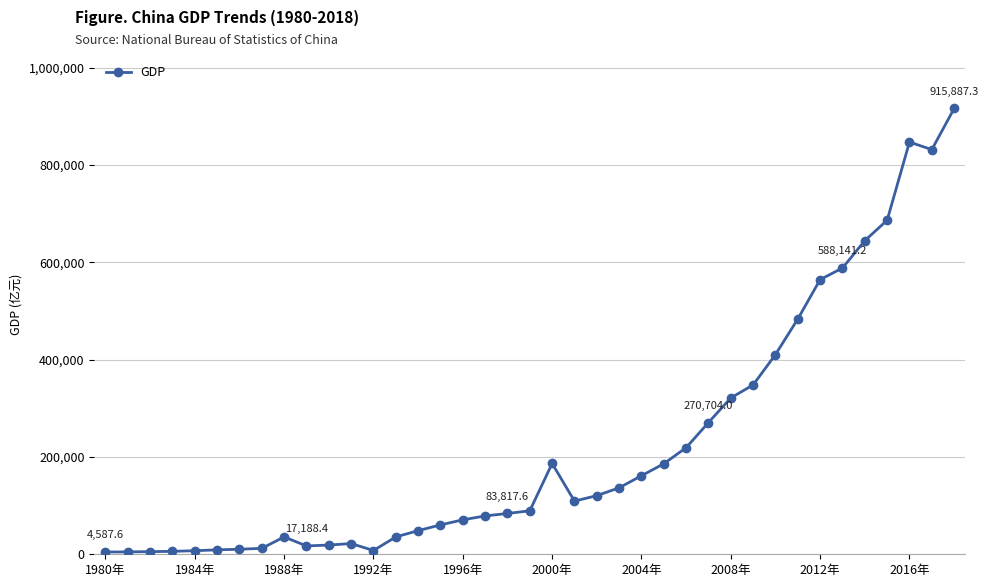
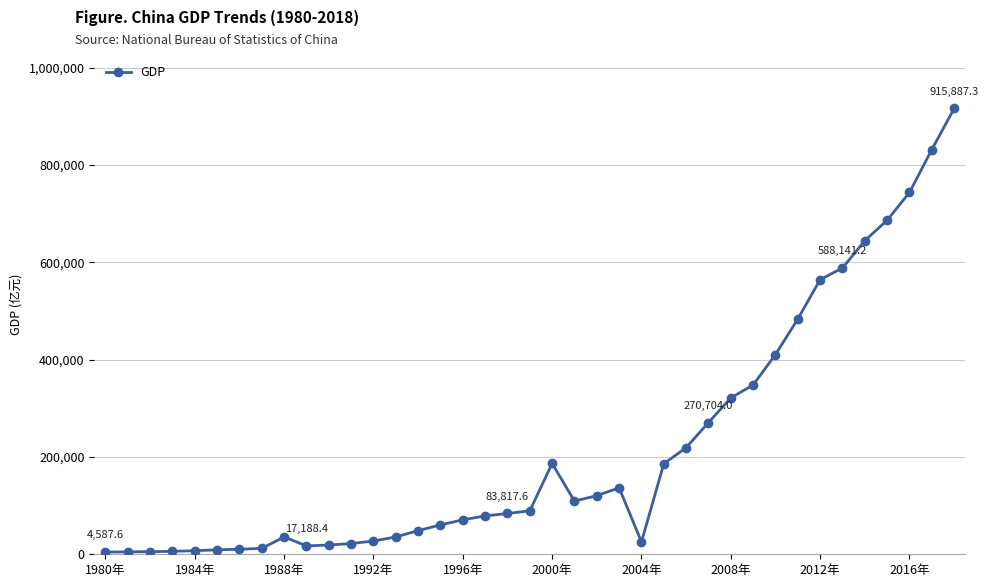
  {
    "1984年": "10,000",
-   "1992年": "10,000",
+   "1992年": "30,000",
    "1996年": "70,000",
    "2000年": "190,000",
-   "2004年": "160,000",
+   "2004年": "30,000",
    "2012年": "560,000",
-   "2016年": "850,000"
+   "2016年": "740,000"
  }
